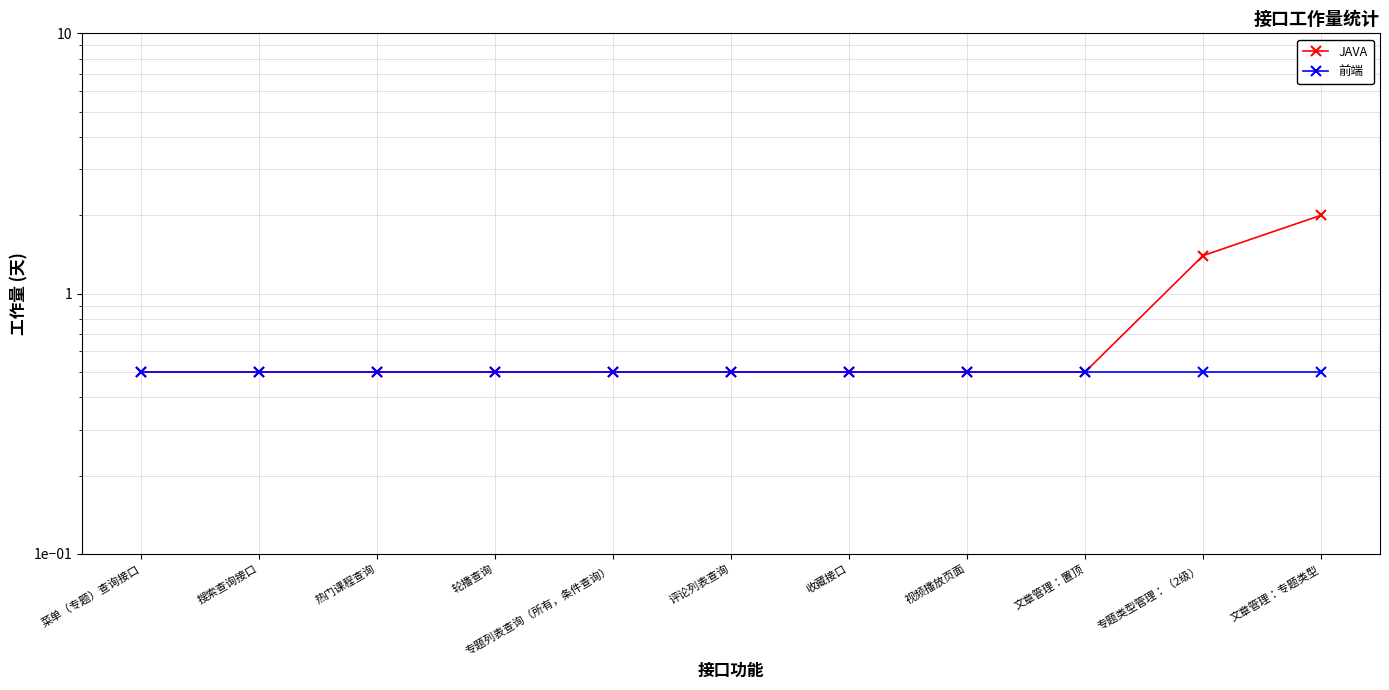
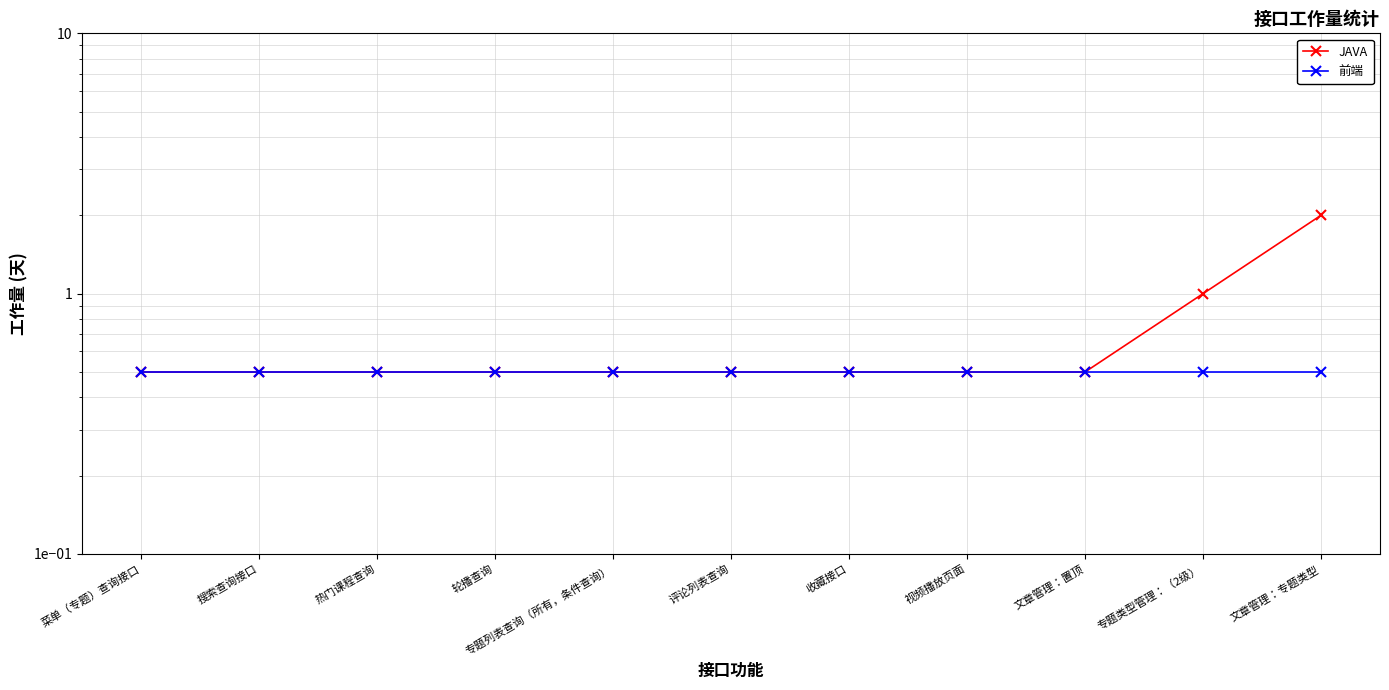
  {
    "JAVA": {
-     "专题类型管理：（2级）": 1.4,
+     "专题类型管理：（2级）": 1.0,
      "文章管理：专题类型": 2.0
    },
    "前端": {
      "专题类型管理：（2级）": 0.5,
      "文章管理：专题类型": 0.5
    }
  }
